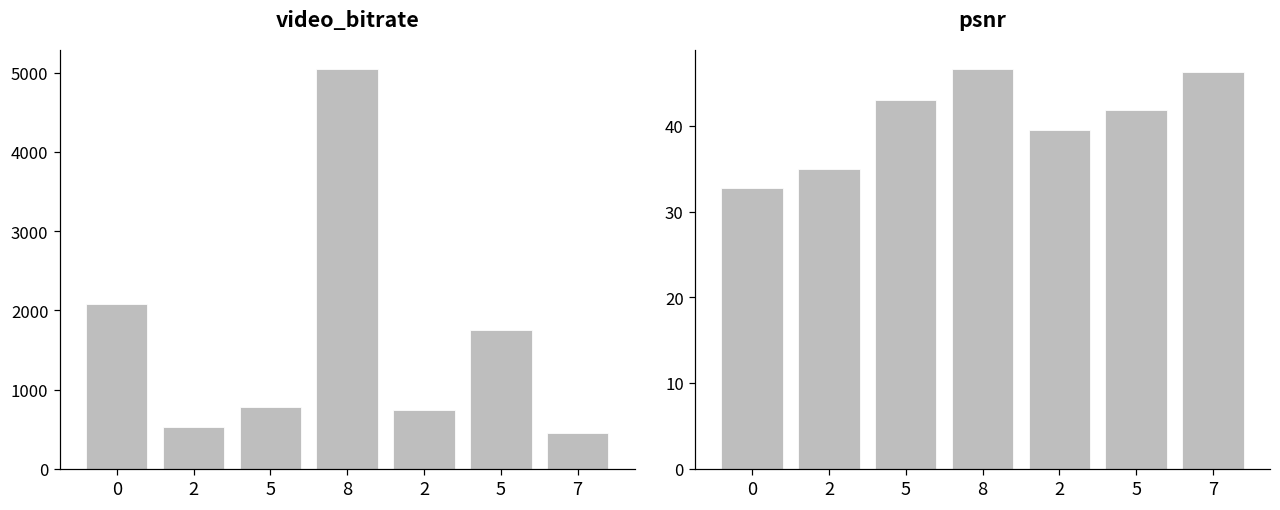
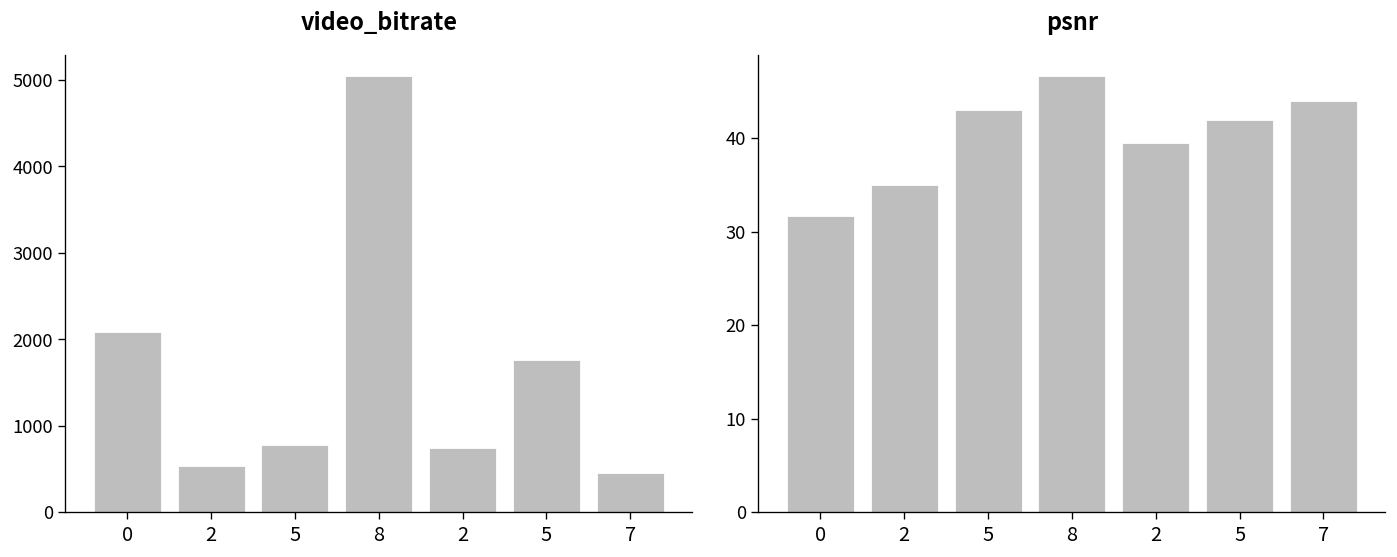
  {
    "video_bitrate": {
      "0": 2100,
      "8": 5000,
      "7": 400
    },
    "psnr": {
-     "0": 33,
+     "0": 32,
      "8": 47,
-     "7": 46
+     "7": 44
    }
  }
